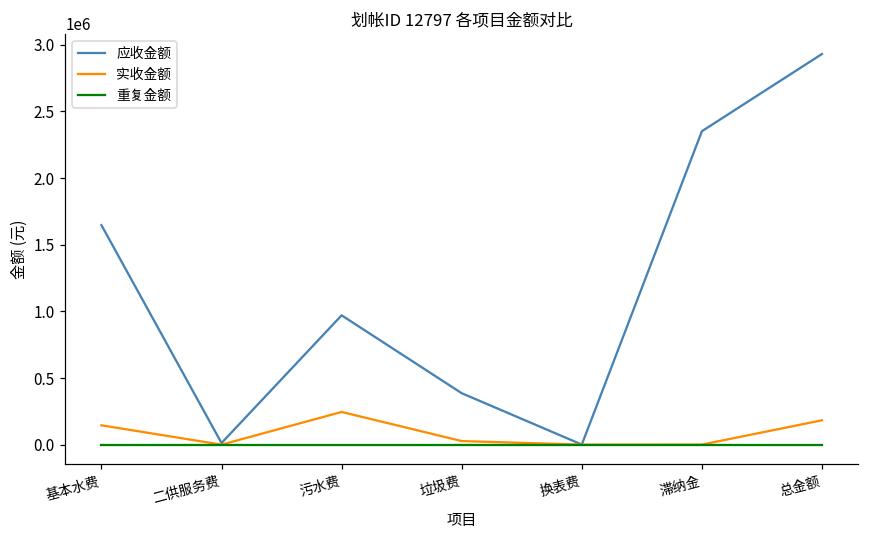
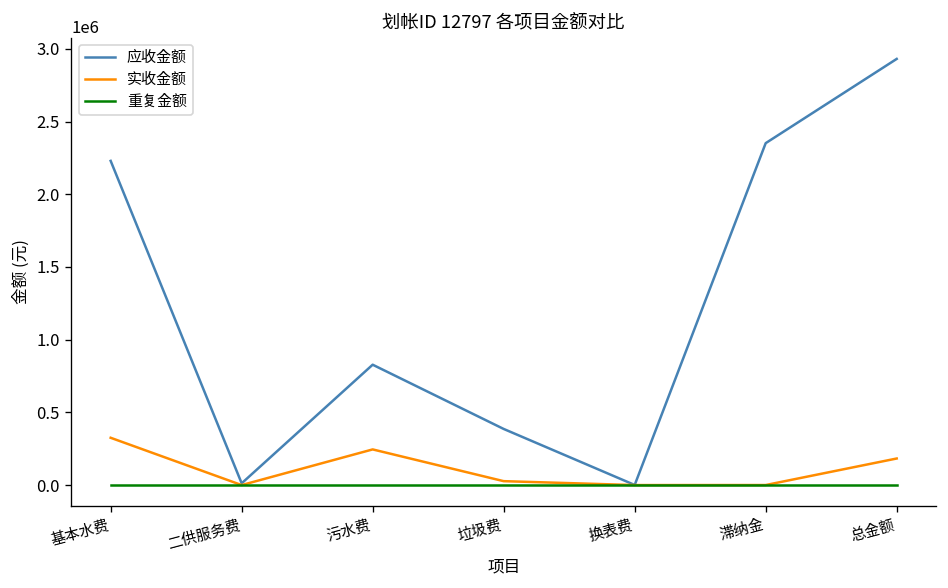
  {
    "应收金额": {
-     "基本水费": 1650000,
-     "污水费": 970000,
+     "基本水费": 2230000,
+     "污水费": 830000,
      "垃圾费": 390000,
      "滞纳金": 2350000,
      "总金额": 2930000
    },
    "实收金额": {
-     "基本水费": 150000,
+     "基本水费": 330000,
      "污水费": 250000,
      "垃圾费": 30000,
      "总金额": 180000
    },
    "重复金额": {
      "基本水费": 0,
      "污水费": 0,
      "垃圾费": 0,
      "总金额": 0
    }
  }
